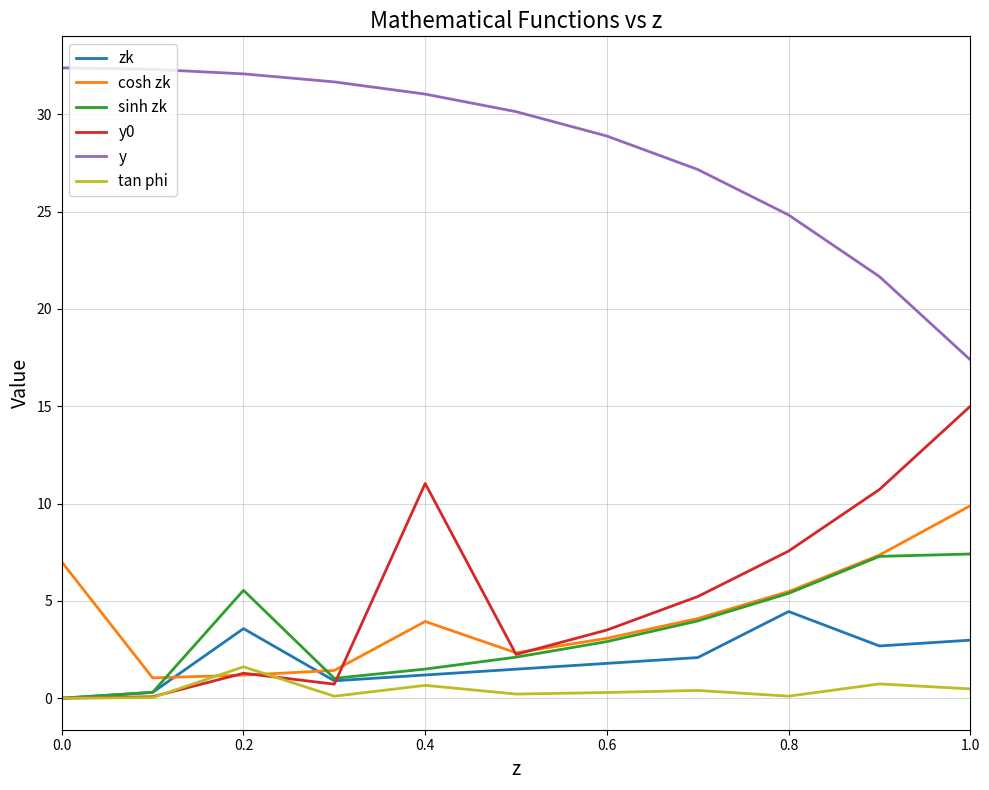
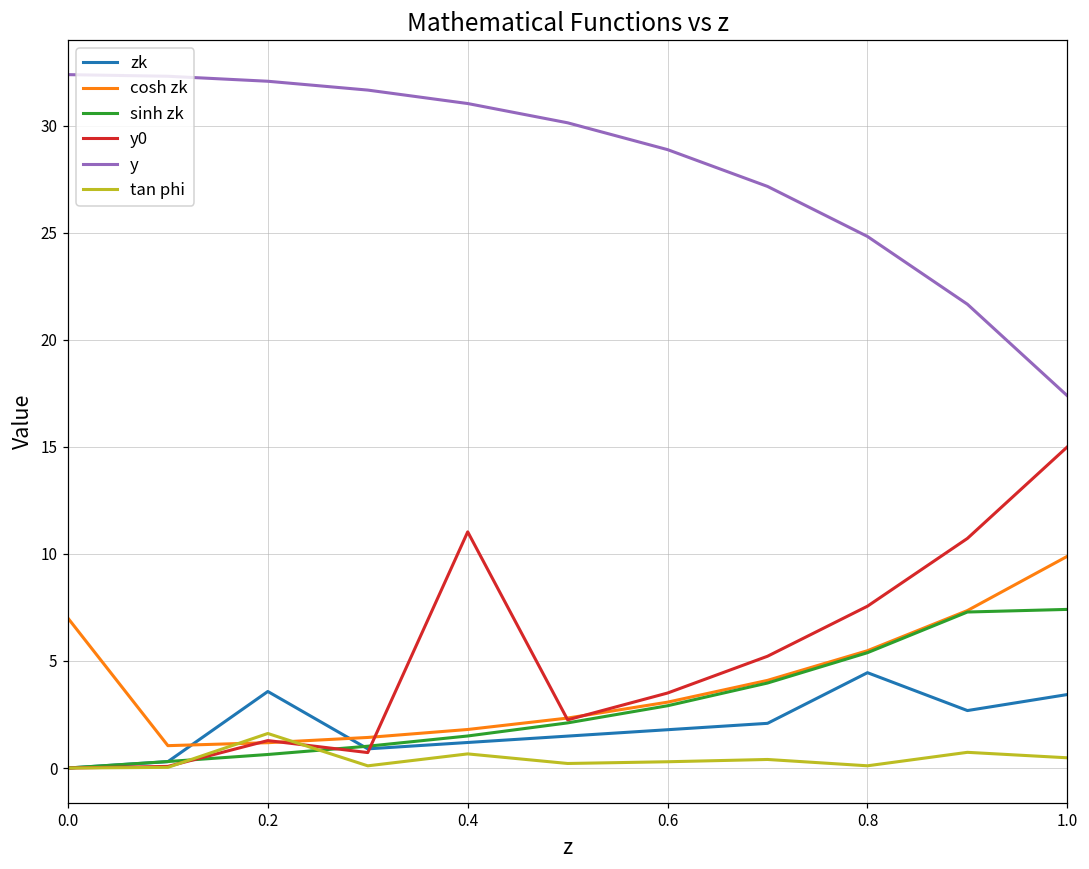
  {
    "zk": {
      "0.2": 3.6,
      "0.4": 1.2,
      "0.6": 1.8,
      "0.8": 4.5,
-     "1.0": 3.0
+     "1.0": 3.4
    },
    "cosh zk": {
      "0.0": 7.0,
-     "0.4": 3.9,
+     "0.4": 1.8,
      "0.6": 3.1,
      "1.0": 9.9
    },
    "sinh zk": {
-     "0.2": 5.5,
+     "0.2": 0.6,
      "0.4": 1.5,
      "0.6": 2.9,
      "1.0": 7.4
    },
    "y0": {
      "0.4": 11.0,
      "0.6": 3.5,
      "0.8": 7.6,
      "1.0": 15.0
    },
    "y": {
      "0.0": 32.4,
      "0.2": 32.1,
      "0.4": 31.0,
      "0.6": 28.9,
      "0.8": 24.8,
      "1.0": 17.4
    },
    "tan phi": {
      "0.2": 1.6,
      "0.4": 0.7,
      "0.6": 0.3,
      "0.8": 0.1,
      "1.0": 0.5
    }
  }
